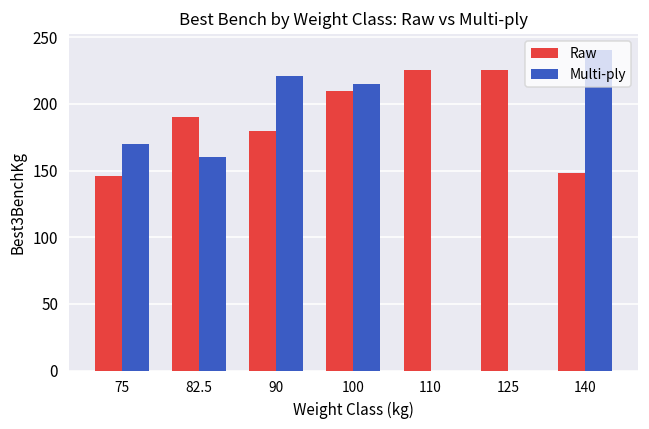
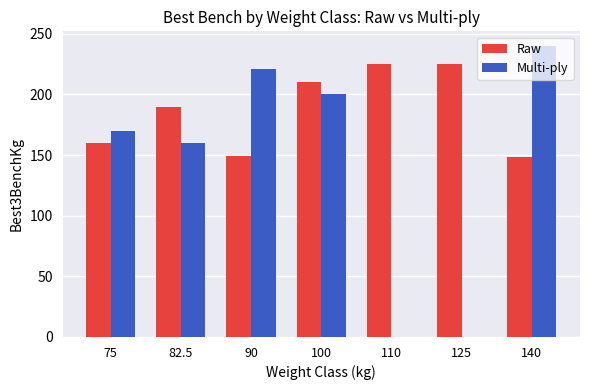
  {
    "Raw": {
-     "75": 146,
+     "75": 160,
      "82.5": 190,
-     "90": 180,
+     "90": 149,
      "100": 210,
      "110": 225,
      "125": 225,
      "140": 148
    },
    "Multi-ply": {
      "75": 170,
      "82.5": 160,
      "90": 221,
-     "100": 215,
+     "100": 200,
      "110": 0,
      "125": 0
    }
  }
